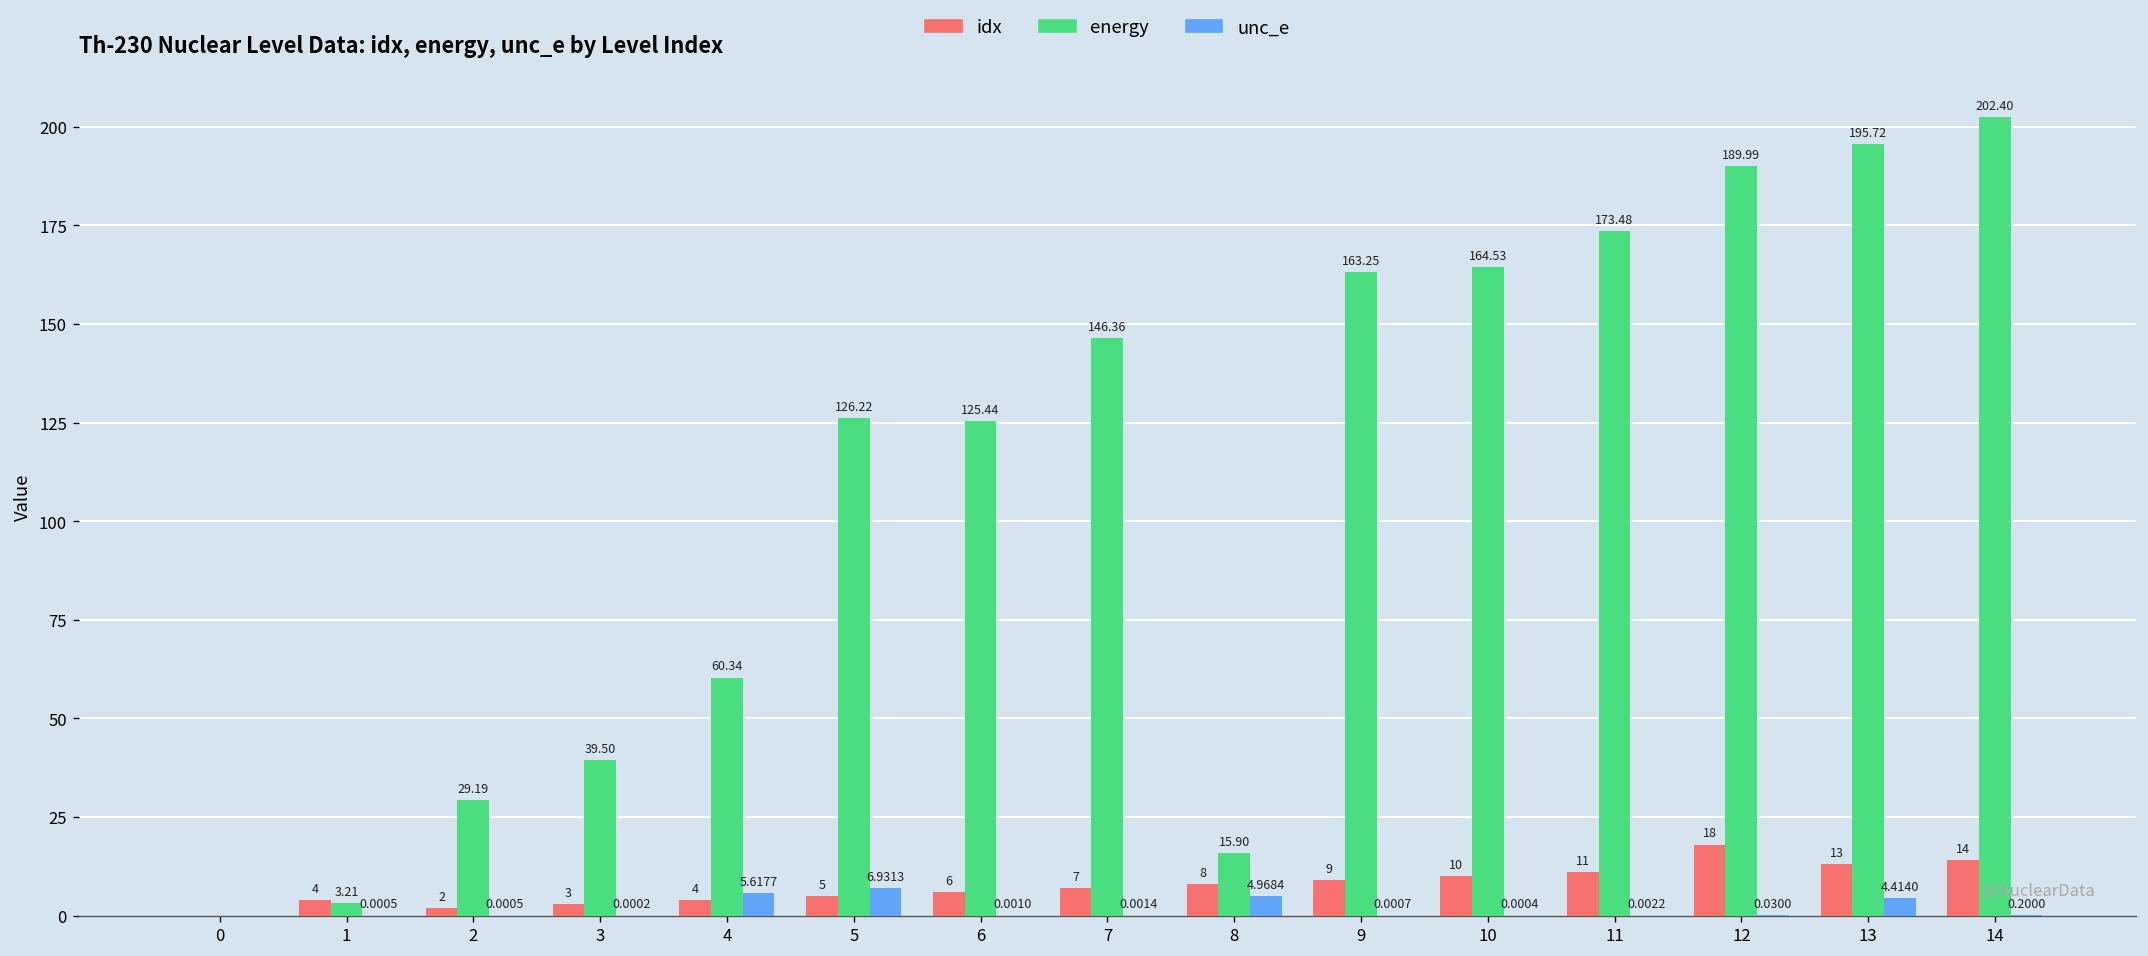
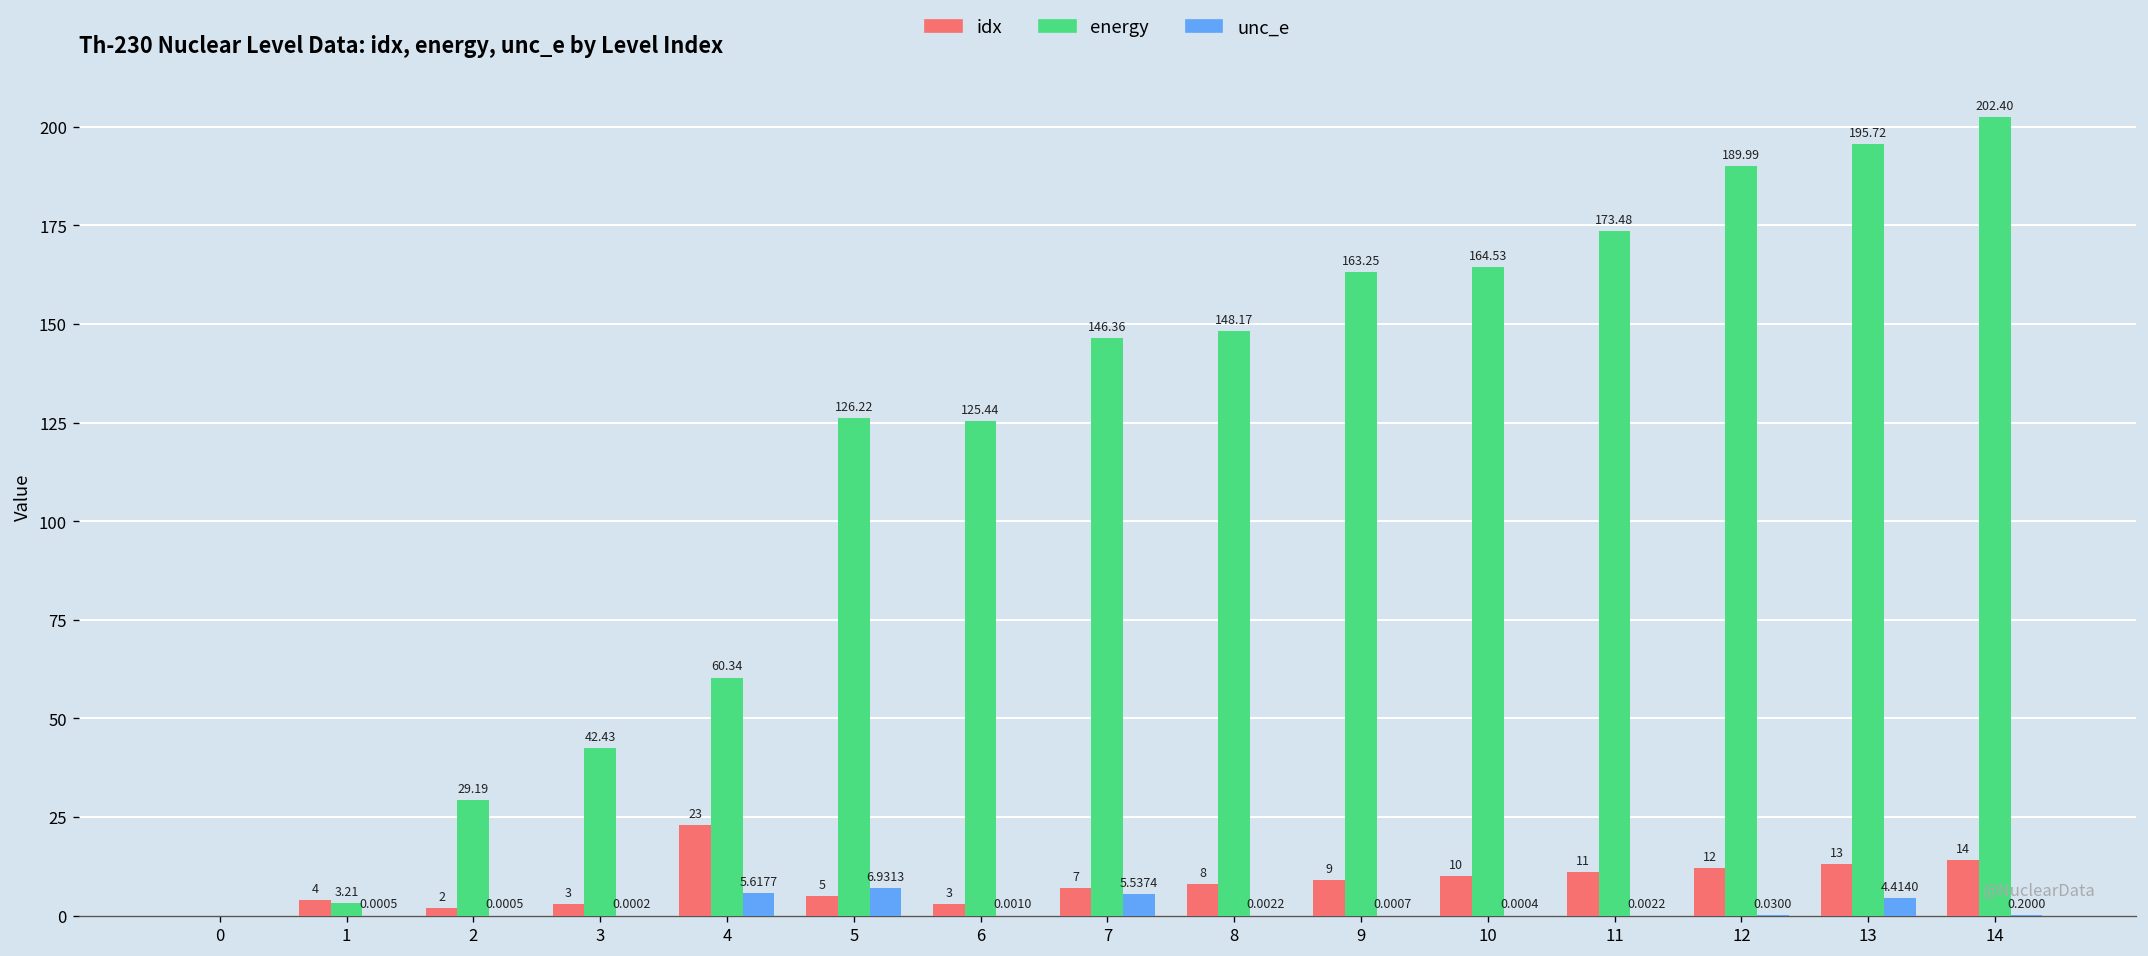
  {
    "idx": {
      "1": 4,
      "2": 2,
      "3": 3,
-     "4": 4,
+     "4": 23,
      "5": 5,
-     "6": 6,
+     "6": 3,
      "7": 7,
      "8": 8,
      "9": 9,
      "10": 10,
      "11": 11,
-     "12": 18,
+     "12": 12,
      "13": 13,
      "14": 14
    },
    "energy": {
      "1": 3.21,
      "2": 29.19,
-     "3": 39.50,
+     "3": 42.43,
      "4": 60.34,
      "5": 126.22,
      "6": 125.44,
      "7": 146.36,
-     "8": 15.90,
+     "8": 148.17,
      "9": 163.25,
      "10": 164.53,
      "11": 173.48,
      "12": 189.99,
      "13": 195.72,
      "14": 202.40
    },
    "unc_e": {
      "1": 0.0005,
      "2": 0.0005,
      "3": 0.0002,
      "4": 5.6177,
      "5": 6.9313,
      "6": 0.0010,
-     "7": 0.0014,
-     "8": 4.9684,
+     "7": 5.5374,
+     "8": 0.0022,
      "9": 0.0007,
      "10": 0.0004,
      "11": 0.0022,
      "12": 0.0300,
      "13": 4.4140,
      "14": 0.2000
    }
  }
